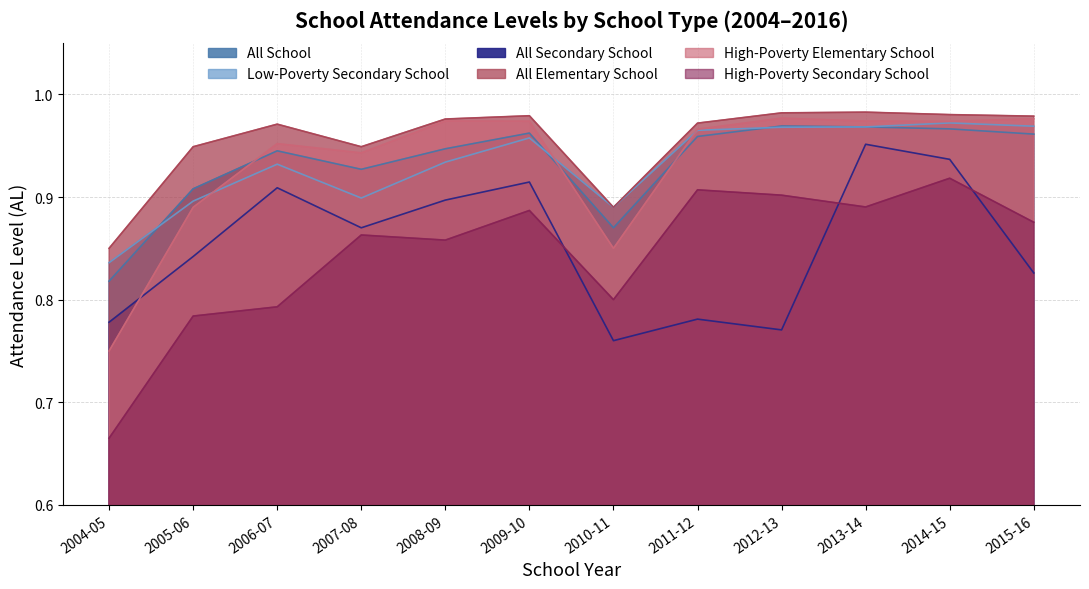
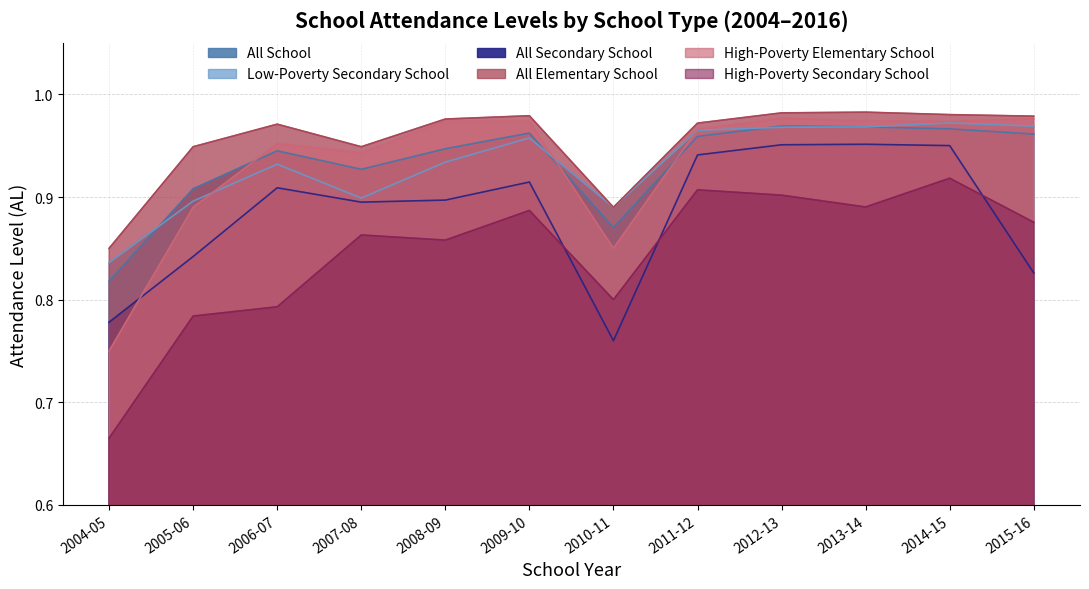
  {
    "All Secondary School": {
      "2004-05": 0.778,
      "2005-06": 0.842,
      "2006-07": 0.909,
-     "2007-08": 0.870,
+     "2007-08": 0.895,
      "2008-09": 0.897,
      "2009-10": 0.915,
      "2010-11": 0.760,
-     "2011-12": 0.781,
-     "2012-13": 0.771,
+     "2011-12": 0.941,
+     "2012-13": 0.951,
      "2013-14": 0.951,
-     "2014-15": 0.937,
+     "2014-15": 0.950,
      "2015-16": 0.826
    }
  }
